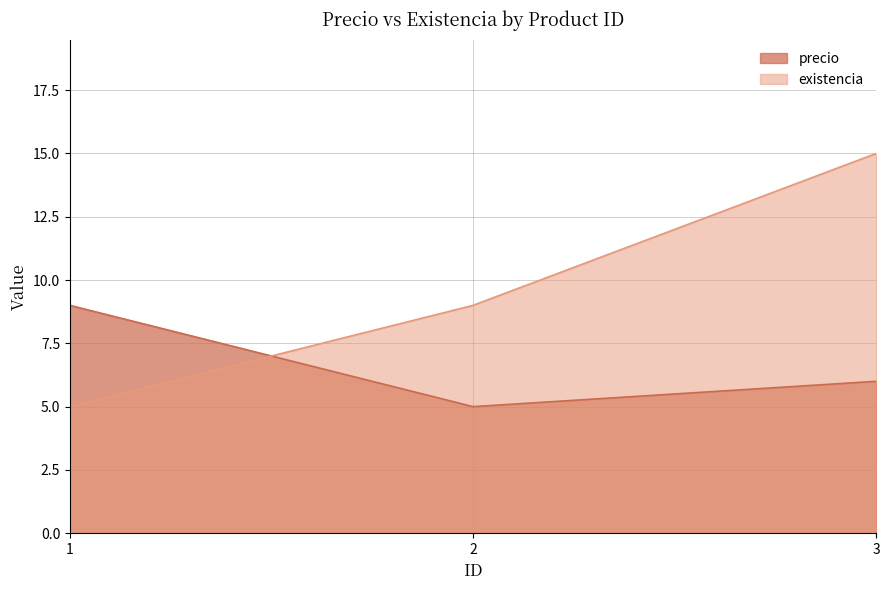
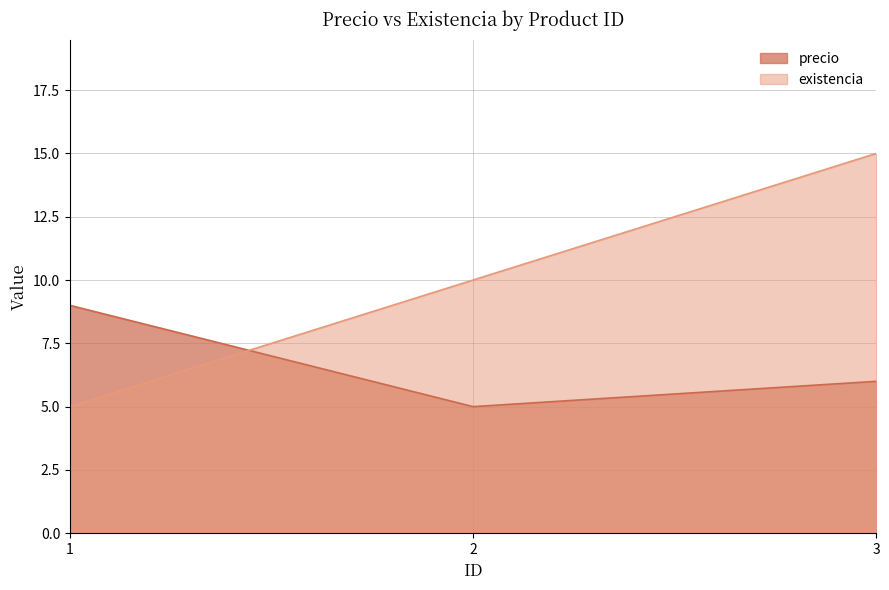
  {
    "precio": {
      "1": 9,
      "2": 5,
      "3": 6
    },
    "existencia": {
      "1": 5,
-     "2": 9,
+     "2": 10,
      "3": 15
    }
  }
